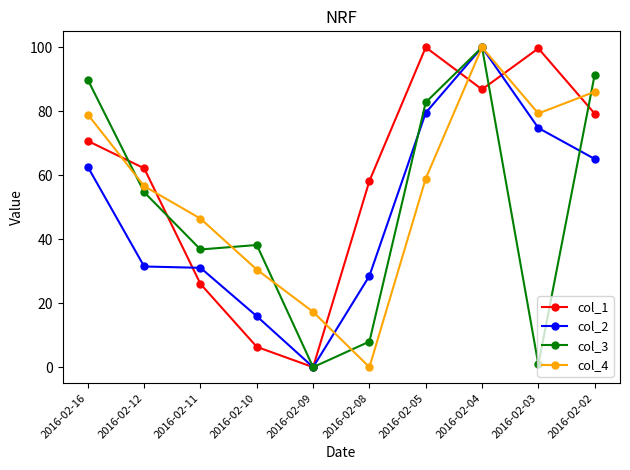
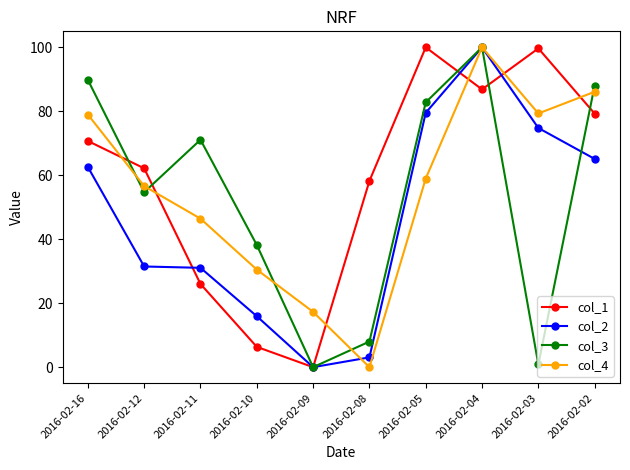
  {
    "col_1": {
      "2016-02-16": 71,
      "2016-02-12": 62,
      "2016-02-11": 26,
      "2016-02-10": 6,
      "2016-02-08": 58,
      "2016-02-05": 100,
      "2016-02-04": 87,
      "2016-02-03": 100,
      "2016-02-02": 79
    },
    "col_2": {
      "2016-02-16": 63,
      "2016-02-12": 31,
      "2016-02-11": 31,
      "2016-02-10": 16,
-     "2016-02-08": 29,
+     "2016-02-08": 3,
      "2016-02-05": 80,
      "2016-02-03": 75,
      "2016-02-02": 65
    },
    "col_3": {
      "2016-02-16": 90,
      "2016-02-12": 55,
-     "2016-02-11": 37,
+     "2016-02-11": 71,
      "2016-02-10": 38,
      "2016-02-08": 8,
      "2016-02-05": 83,
-     "2016-02-02": 91
+     "2016-02-02": 88
    },
    "col_4": {
      "2016-02-16": 79,
      "2016-02-12": 57,
      "2016-02-11": 46,
      "2016-02-10": 31,
      "2016-02-09": 17,
      "2016-02-08": 0,
      "2016-02-05": 59,
      "2016-02-03": 79,
      "2016-02-02": 86
    }
  }
